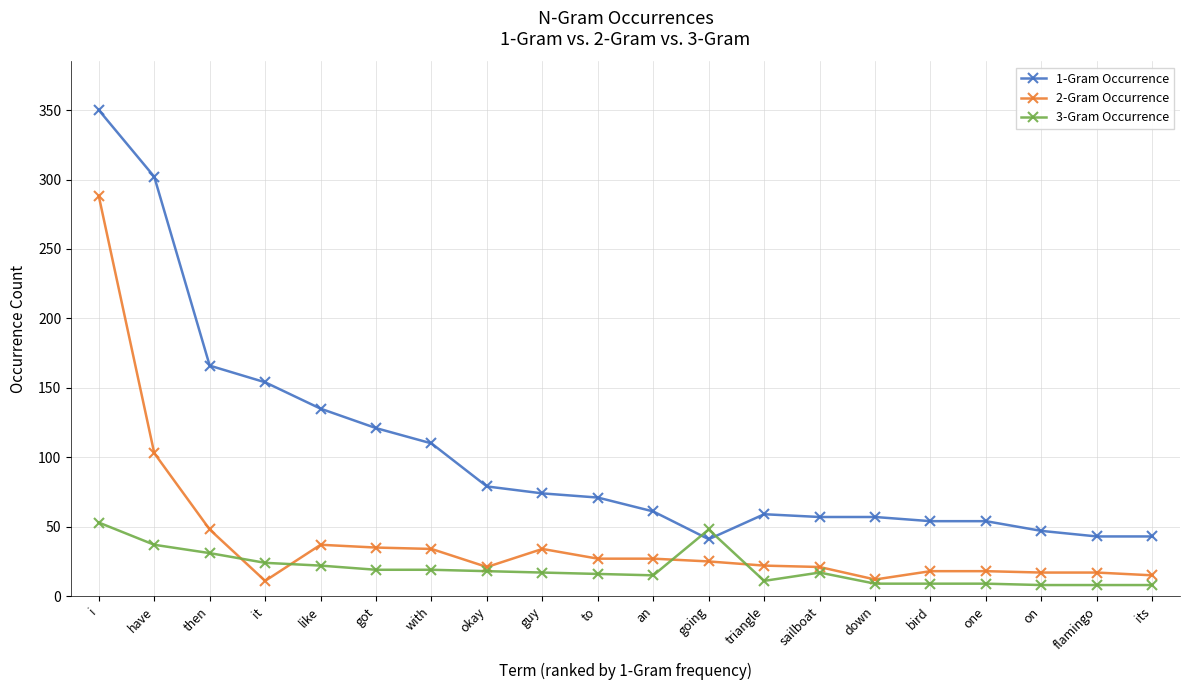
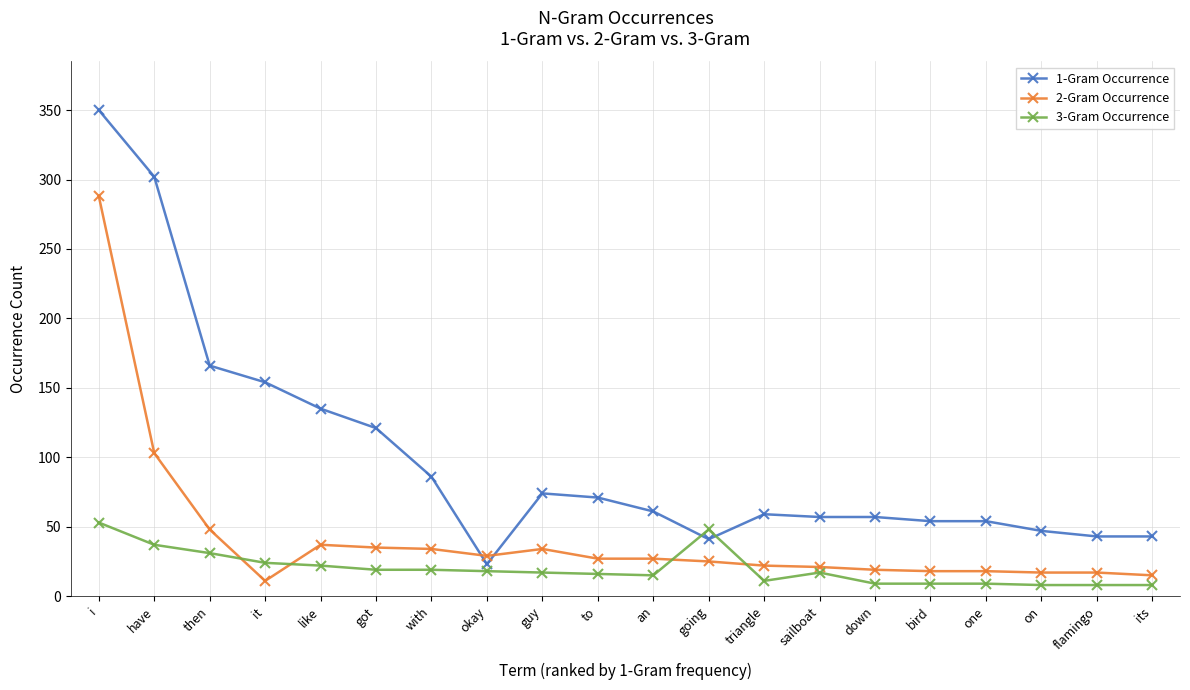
  {
    "1-Gram Occurrence": {
      "i": 350,
      "have": 302,
      "then": 166,
      "it": 154,
      "like": 135,
      "got": 121,
-     "with": 110,
-     "okay": 79,
+     "with": 86,
+     "okay": 23,
      "guy": 74,
      "to": 71,
      "an": 61,
      "going": 41,
      "triangle": 59,
      "sailboat": 57,
      "down": 57,
      "bird": 54,
      "one": 54,
      "on": 47,
      "flamingo": 43,
      "its": 43
    },
    "2-Gram Occurrence": {
      "i": 288,
      "have": 103,
      "then": 48,
      "it": 11,
      "like": 37,
      "got": 35,
      "with": 34,
-     "okay": 21,
+     "okay": 29,
      "guy": 34,
      "to": 27,
      "an": 27,
      "going": 25,
      "triangle": 22,
      "sailboat": 21,
-     "down": 12,
+     "down": 19,
      "bird": 18,
      "one": 18,
      "on": 17,
      "flamingo": 17,
      "its": 15
    },
    "3-Gram Occurrence": {
      "i": 53,
      "have": 37,
      "then": 31,
      "it": 24,
      "like": 22,
      "got": 19,
      "with": 19,
      "okay": 18,
      "guy": 17,
      "to": 16,
      "an": 15,
      "going": 48,
      "triangle": 11,
      "sailboat": 17,
      "down": 9,
      "bird": 9,
      "one": 9,
      "on": 8,
      "flamingo": 8,
      "its": 8
    }
  }
